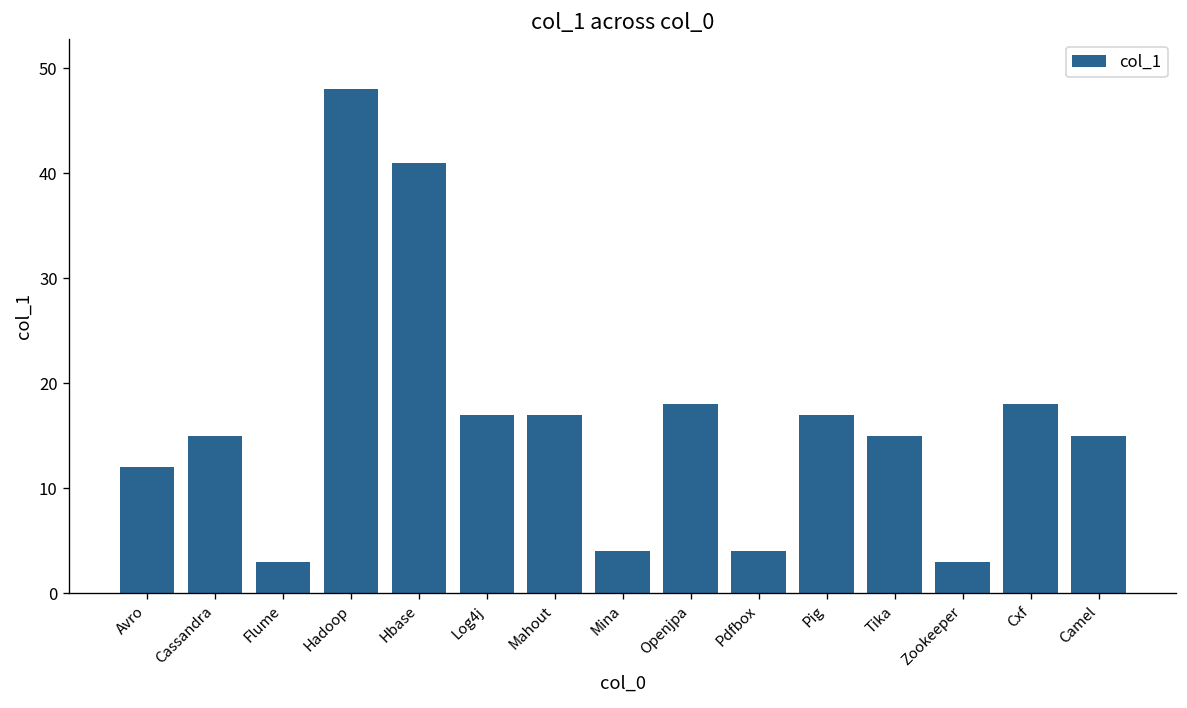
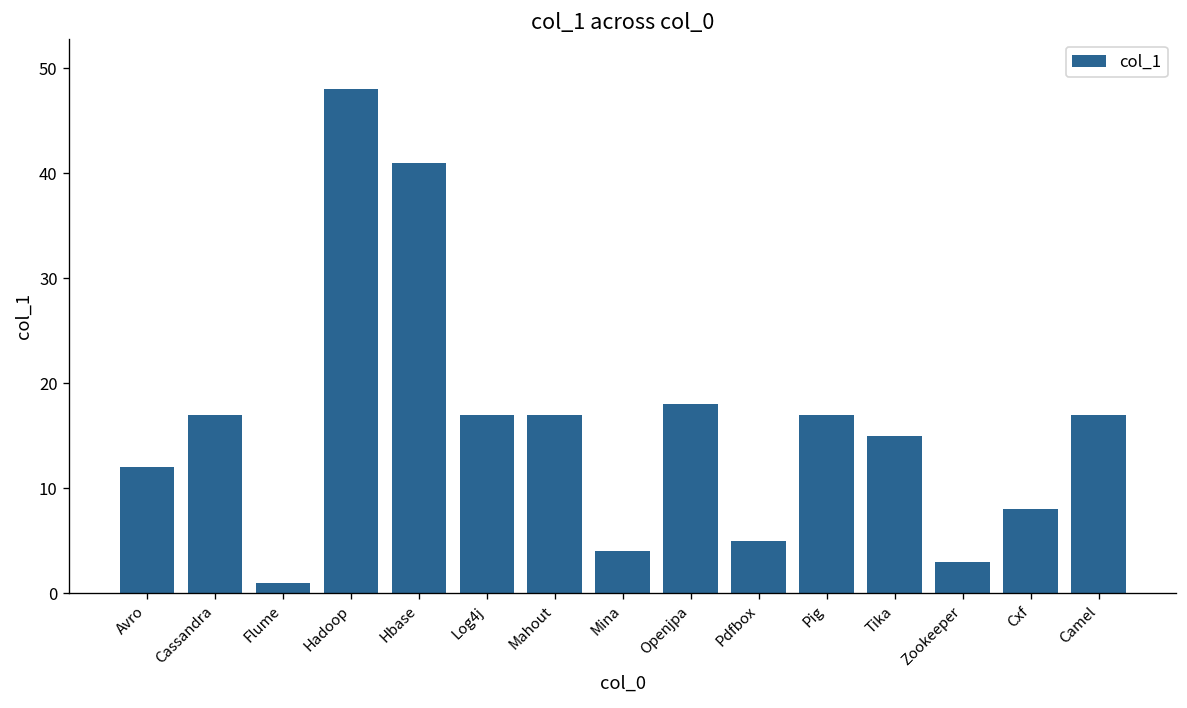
  {
    "Avro": 12,
-   "Cassandra": 15,
-   "Flume": 3,
+   "Cassandra": 17,
+   "Flume": 1,
    "Hadoop": 48,
    "Hbase": 41,
    "Log4j": 17,
    "Mahout": 17,
    "Mina": 4,
    "Openjpa": 18,
-   "Pdfbox": 4,
+   "Pdfbox": 5,
    "Pig": 17,
    "Tika": 15,
    "Zookeeper": 3,
-   "Cxf": 18,
-   "Camel": 15
+   "Cxf": 8,
+   "Camel": 17
  }
